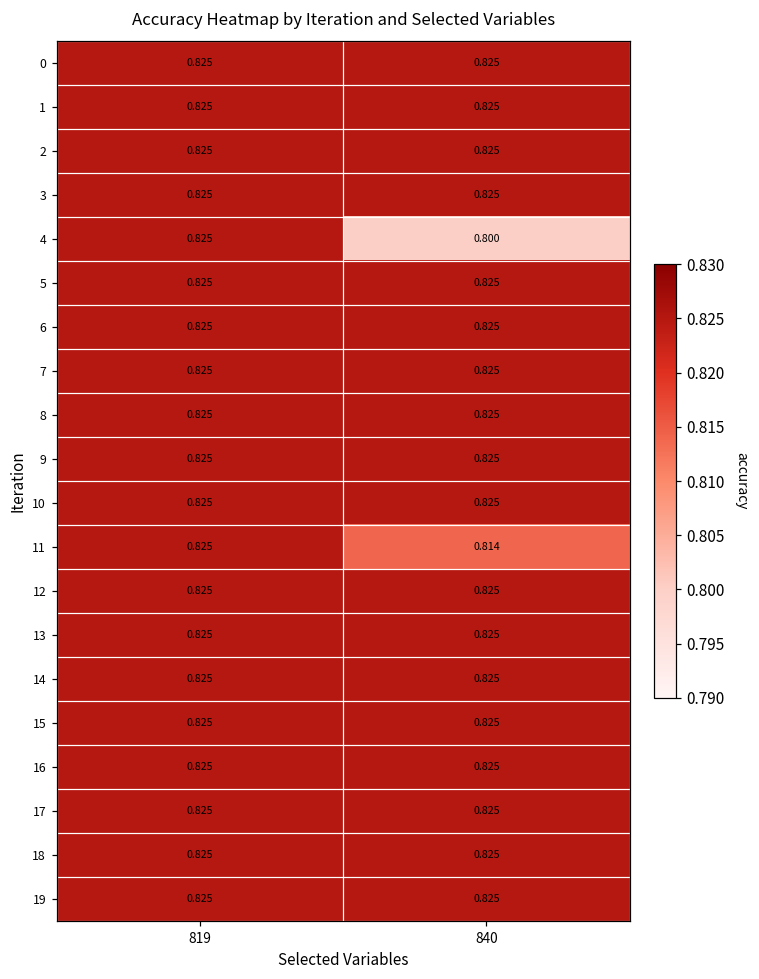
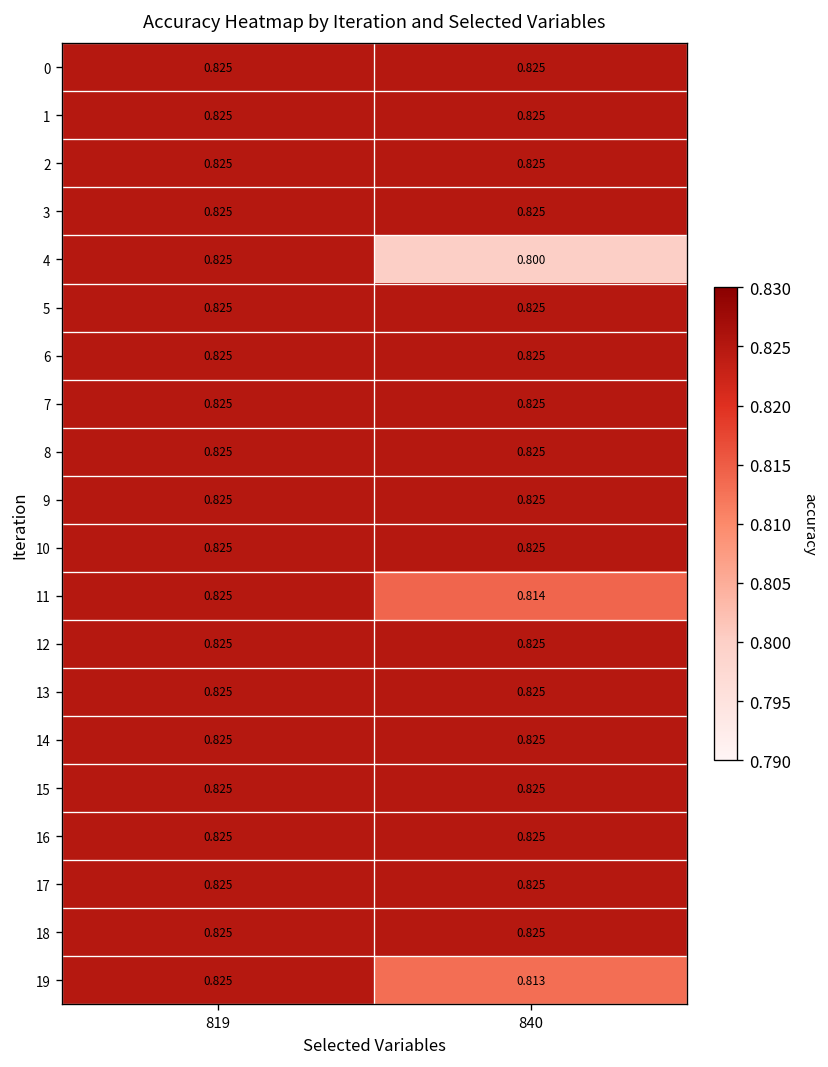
  {
    "0": {
      "819": 0.825,
      "840": 0.825
    },
    "1": {
      "819": 0.825,
      "840": 0.825
    },
    "2": {
      "819": 0.825,
      "840": 0.825
    },
    "3": {
      "819": 0.825,
      "840": 0.825
    },
    "4": {
      "819": 0.825,
      "840": 0.800
    },
    "5": {
      "819": 0.825,
      "840": 0.825
    },
    "6": {
      "819": 0.825,
      "840": 0.825
    },
    "7": {
      "819": 0.825,
      "840": 0.825
    },
    "8": {
      "819": 0.825,
      "840": 0.825
    },
    "9": {
      "819": 0.825,
      "840": 0.825
    },
    "10": {
      "819": 0.825,
      "840": 0.825
    },
    "11": {
      "819": 0.825,
      "840": 0.814
    },
    "12": {
      "819": 0.825,
      "840": 0.825
    },
    "13": {
      "819": 0.825,
      "840": 0.825
    },
    "14": {
      "819": 0.825,
      "840": 0.825
    },
    "15": {
      "819": 0.825,
      "840": 0.825
    },
    "16": {
      "819": 0.825,
      "840": 0.825
    },
    "17": {
      "819": 0.825,
      "840": 0.825
    },
    "18": {
      "819": 0.825,
      "840": 0.825
    },
    "19": {
      "819": 0.825,
-     "840": 0.825
+     "840": 0.813
    }
  }
